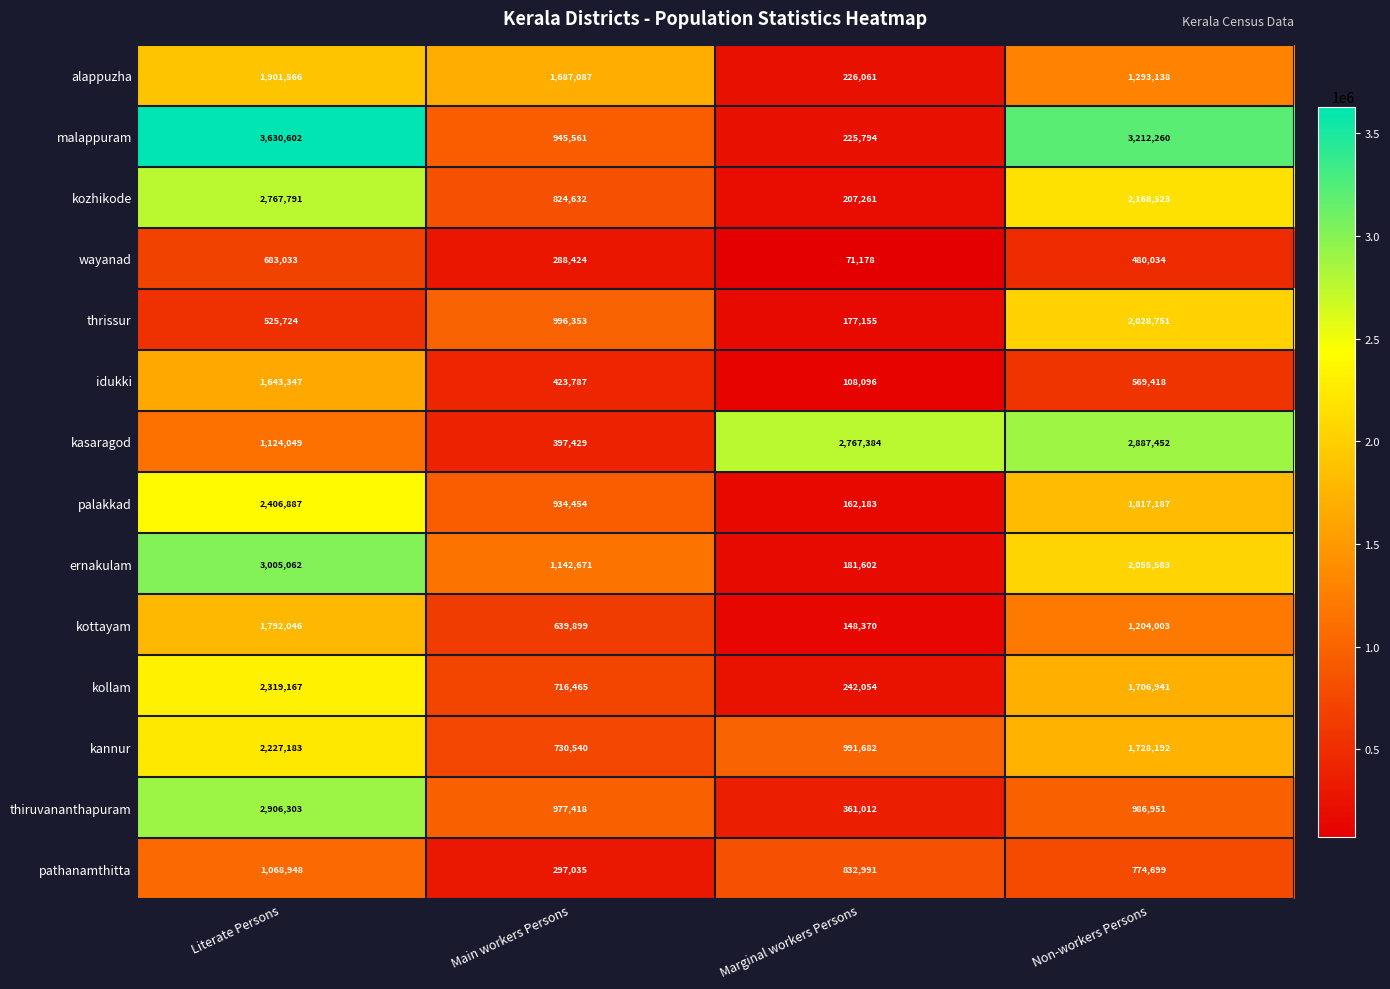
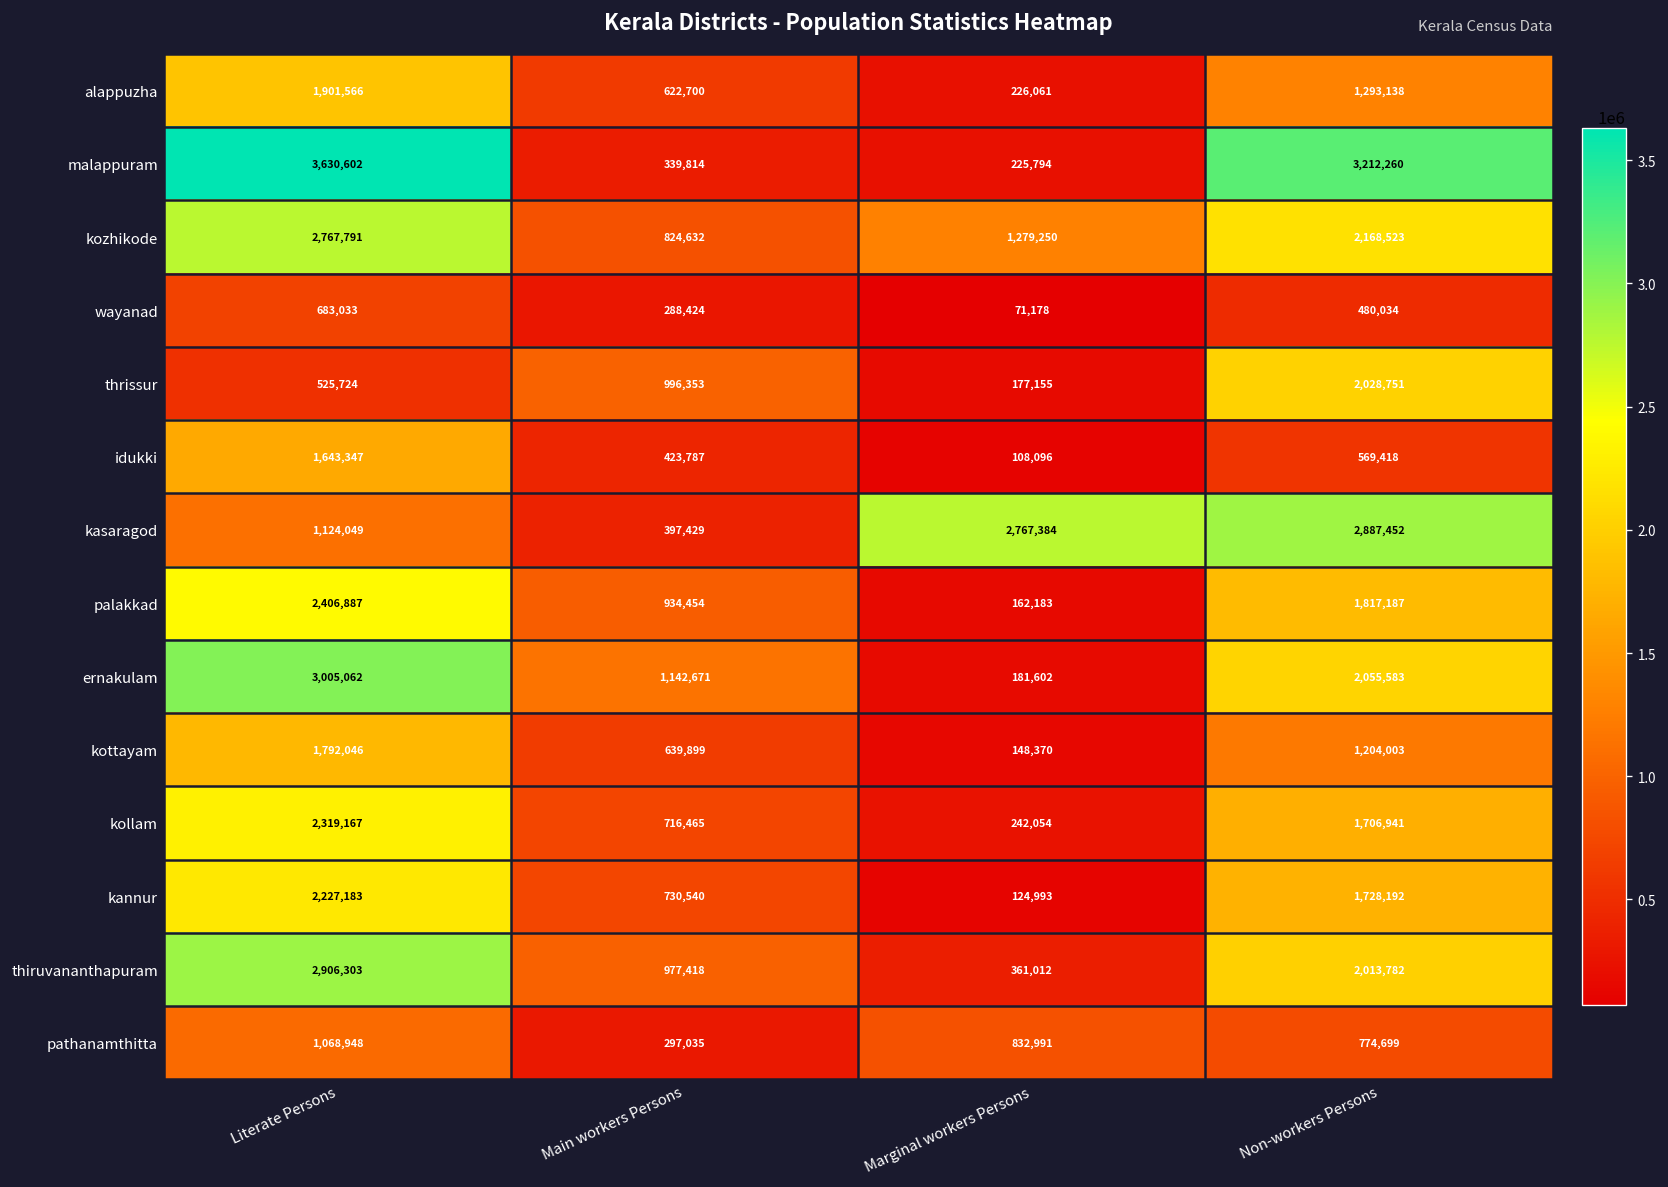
  {
    "alappuzha": {
      "Literate Persons": "1,901,566",
-     "Main workers Persons": "1,687,087",
+     "Main workers Persons": "622,700",
      "Marginal workers Persons": "226,061",
      "Non-workers Persons": "1,293,138"
    },
    "malappuram": {
      "Literate Persons": "3,630,602",
-     "Main workers Persons": "945,561",
+     "Main workers Persons": "339,814",
      "Marginal workers Persons": "225,794",
      "Non-workers Persons": "3,212,260"
    },
    "kozhikode": {
      "Literate Persons": "2,767,791",
      "Main workers Persons": "824,632",
-     "Marginal workers Persons": "207,261",
+     "Marginal workers Persons": "1,279,250",
      "Non-workers Persons": "2,168,523"
    },
    "wayanad": {
      "Literate Persons": "683,033",
      "Main workers Persons": "288,424",
      "Marginal workers Persons": "71,178",
      "Non-workers Persons": "480,034"
    },
    "thrissur": {
      "Literate Persons": "525,724",
      "Main workers Persons": "996,353",
      "Marginal workers Persons": "177,155",
      "Non-workers Persons": "2,028,751"
    },
    "idukki": {
      "Literate Persons": "1,643,347",
      "Main workers Persons": "423,787",
      "Marginal workers Persons": "108,096",
      "Non-workers Persons": "569,418"
    },
    "kasaragod": {
      "Literate Persons": "1,124,049",
      "Main workers Persons": "397,429",
      "Marginal workers Persons": "2,767,384",
      "Non-workers Persons": "2,887,452"
    },
    "palakkad": {
      "Literate Persons": "2,406,887",
      "Main workers Persons": "934,454",
      "Marginal workers Persons": "162,183",
      "Non-workers Persons": "1,817,187"
    },
    "ernakulam": {
      "Literate Persons": "3,005,062",
      "Main workers Persons": "1,142,671",
      "Marginal workers Persons": "181,602",
      "Non-workers Persons": "2,055,583"
    },
    "kottayam": {
      "Literate Persons": "1,792,046",
      "Main workers Persons": "639,899",
      "Marginal workers Persons": "148,370",
      "Non-workers Persons": "1,204,003"
    },
    "kollam": {
      "Literate Persons": "2,319,167",
      "Main workers Persons": "716,465",
      "Marginal workers Persons": "242,054",
      "Non-workers Persons": "1,706,941"
    },
    "kannur": {
      "Literate Persons": "2,227,183",
      "Main workers Persons": "730,540",
-     "Marginal workers Persons": "991,682",
+     "Marginal workers Persons": "124,993",
      "Non-workers Persons": "1,728,192"
    },
    "thiruvananthapuram": {
      "Literate Persons": "2,906,303",
      "Main workers Persons": "977,418",
      "Marginal workers Persons": "361,012",
-     "Non-workers Persons": "986,951"
+     "Non-workers Persons": "2,013,782"
    },
    "pathanamthitta": {
      "Literate Persons": "1,068,948",
      "Main workers Persons": "297,035",
      "Marginal workers Persons": "832,991",
      "Non-workers Persons": "774,699"
    }
  }
